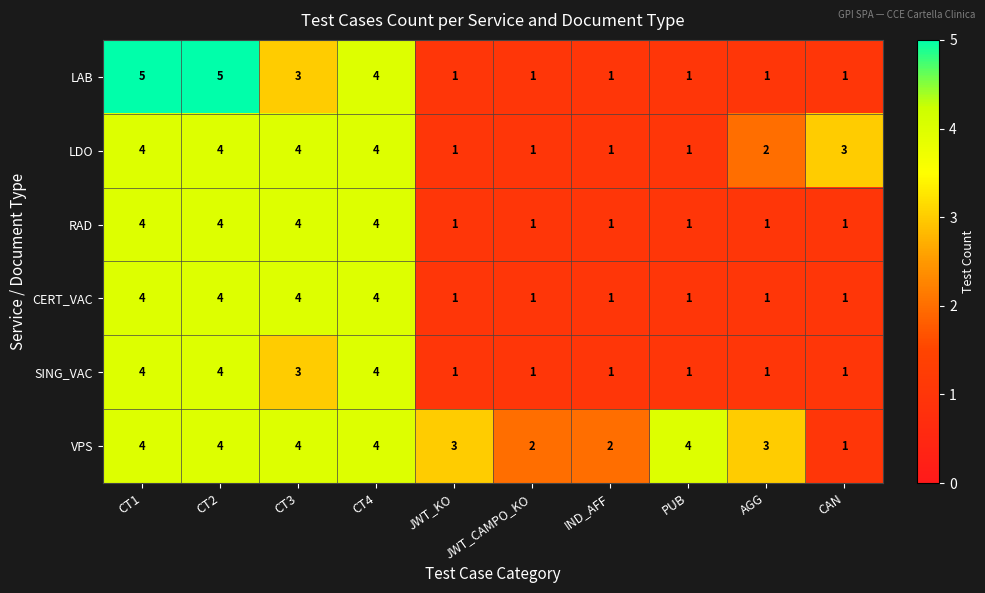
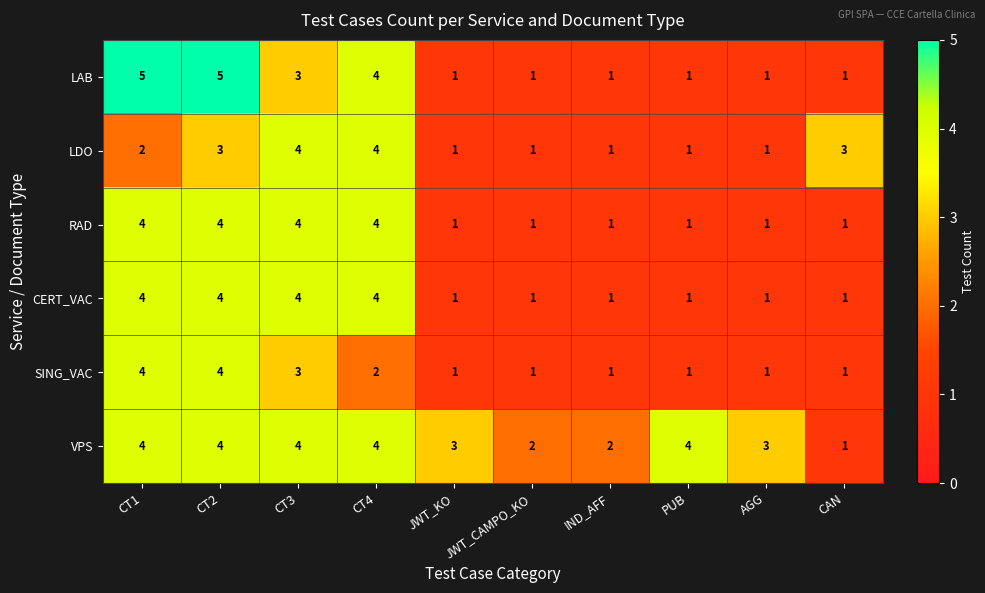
  {
    "LAB": {
      "CT1": 5,
      "CT2": 5,
      "CT3": 3,
      "CT4": 4,
      "JWT_KO": 1,
      "JWT_CAMPO_KO": 1,
      "IND_AFF": 1,
      "PUB": 1,
      "AGG": 1,
      "CAN": 1
    },
    "LDO": {
-     "CT1": 4,
-     "CT2": 4,
+     "CT1": 2,
+     "CT2": 3,
      "CT3": 4,
      "CT4": 4,
      "JWT_KO": 1,
      "JWT_CAMPO_KO": 1,
      "IND_AFF": 1,
      "PUB": 1,
-     "AGG": 2,
+     "AGG": 1,
      "CAN": 3
    },
    "RAD": {
      "CT1": 4,
      "CT2": 4,
      "CT3": 4,
      "CT4": 4,
      "JWT_KO": 1,
      "JWT_CAMPO_KO": 1,
      "IND_AFF": 1,
      "PUB": 1,
      "AGG": 1,
      "CAN": 1
    },
    "CERT_VAC": {
      "CT1": 4,
      "CT2": 4,
      "CT3": 4,
      "CT4": 4,
      "JWT_KO": 1,
      "JWT_CAMPO_KO": 1,
      "IND_AFF": 1,
      "PUB": 1,
      "AGG": 1,
      "CAN": 1
    },
    "SING_VAC": {
      "CT1": 4,
      "CT2": 4,
      "CT3": 3,
-     "CT4": 4,
+     "CT4": 2,
      "JWT_KO": 1,
      "JWT_CAMPO_KO": 1,
      "IND_AFF": 1,
      "PUB": 1,
      "AGG": 1,
      "CAN": 1
    },
    "VPS": {
      "CT1": 4,
      "CT2": 4,
      "CT3": 4,
      "CT4": 4,
      "JWT_KO": 3,
      "JWT_CAMPO_KO": 2,
      "IND_AFF": 2,
      "PUB": 4,
      "AGG": 3,
      "CAN": 1
    }
  }
